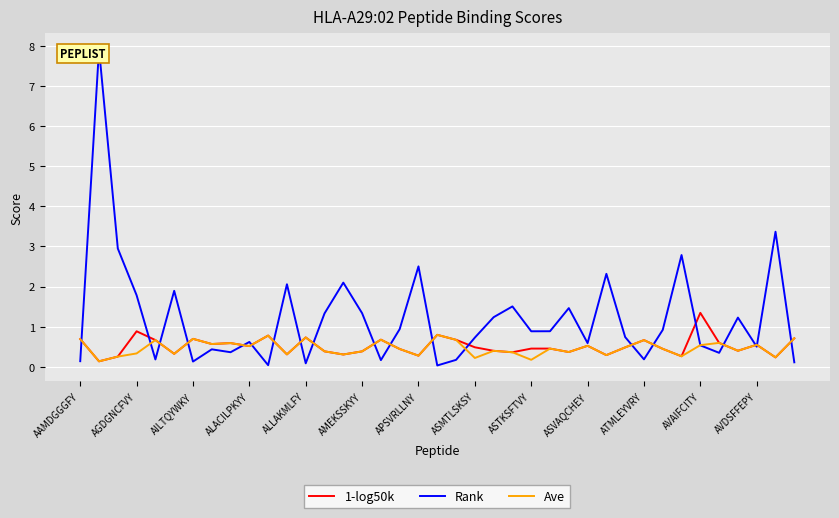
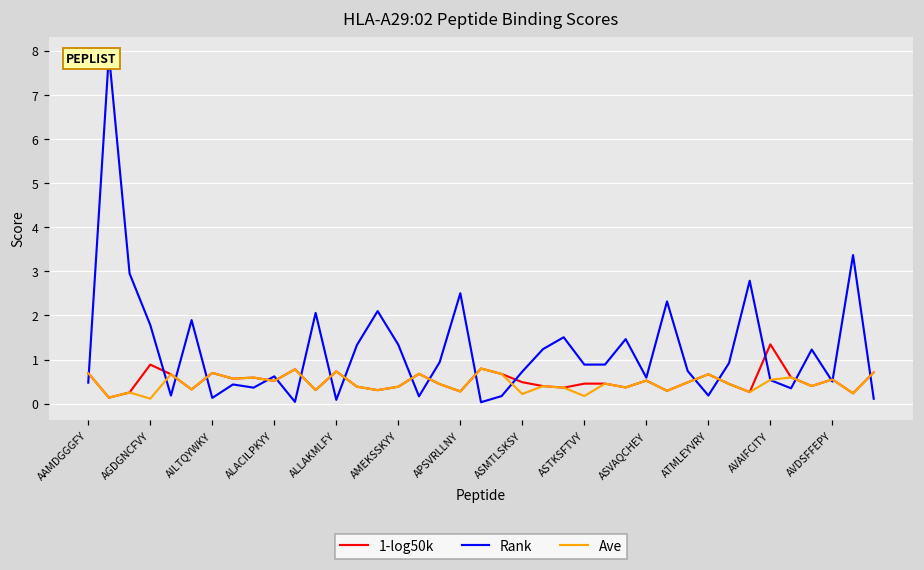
  {
    "1-log50k": {
      "AGDGNCFVY": 0.9,
      "ASMTLSKSY": 0.5,
      "ASTKSFTVY": 0.5,
      "AVAIFCITY": 1.3
    },
    "Rank": {
-     "AAMDGGGFY": 0.1,
+     "AAMDGGGFY": 0.5,
      "AGDGNCFVY": 1.8,
      "AILTQYWKY": 0.1,
      "ALACILPKYY": 0.6,
      "ALLAKMLFY": 0.1,
      "AMEKSSKYY": 1.3,
      "APSVRLLNY": 2.5,
      "ASMTLSKSY": 0.7,
      "ASTKSFTVY": 0.9,
      "ASVAQCHEY": 0.6,
      "ATMLEYVRY": 0.2
    },
    "Ave": {
-     "AGDGNCFVY": 0.3,
+     "AGDGNCFVY": 0.1,
      "ASMTLSKSY": 0.2,
      "ASTKSFTVY": 0.2
    }
  }
